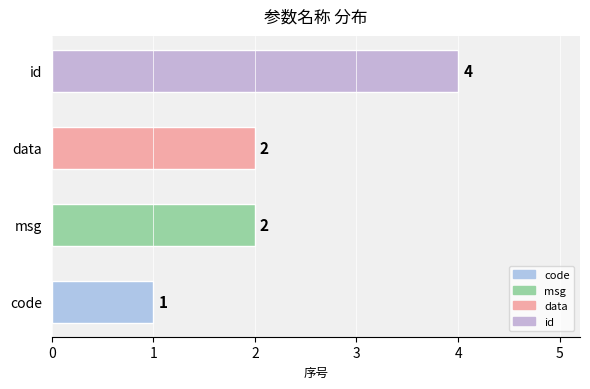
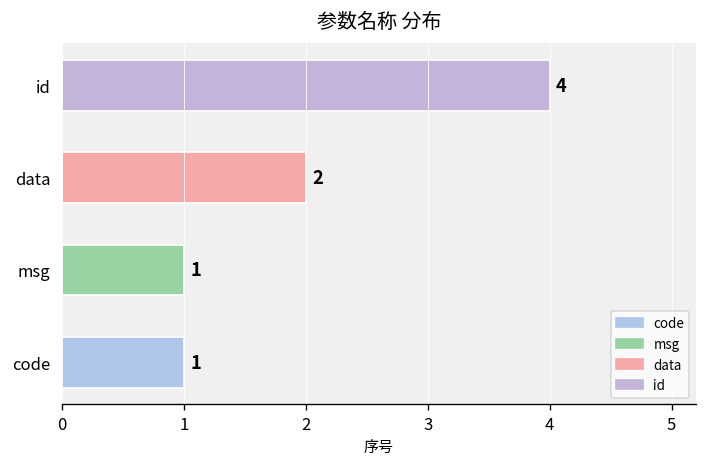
  {
    "id": 4,
    "data": 2,
-   "msg": 2,
+   "msg": 1,
    "code": 1
  }
